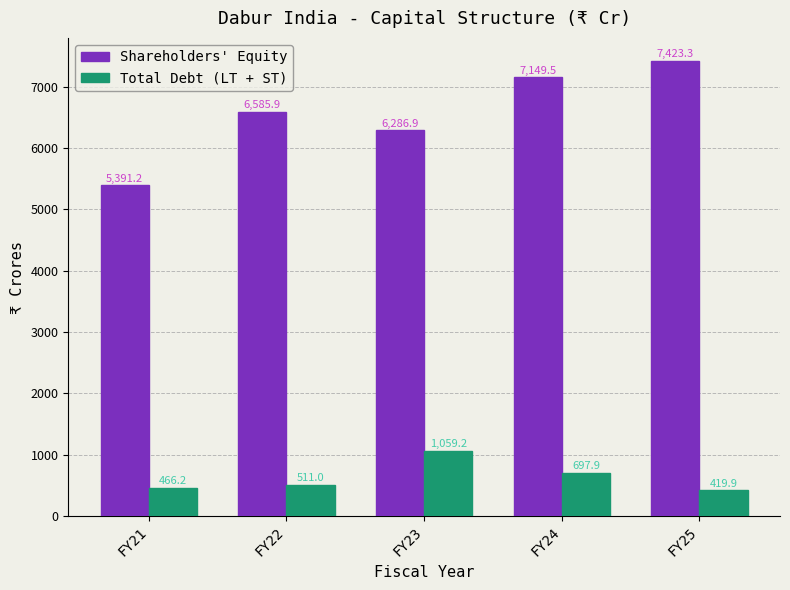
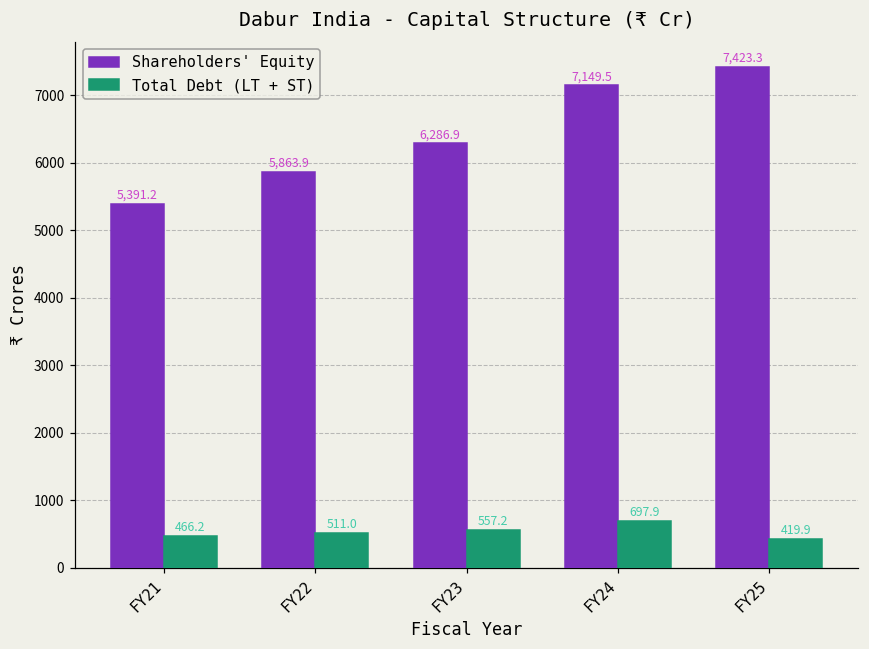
  {
    "Shareholders' Equity": {
      "FY21": "5,391.2",
-     "FY22": "6,585.9",
+     "FY22": "5,863.9",
      "FY23": "6,286.9",
      "FY24": "7,149.5",
      "FY25": "7,423.3"
    },
    "Total Debt (LT + ST)": {
      "FY21": "466.2",
      "FY22": "511.0",
-     "FY23": "1,059.2",
+     "FY23": "557.2",
      "FY24": "697.9",
      "FY25": "419.9"
    }
  }
